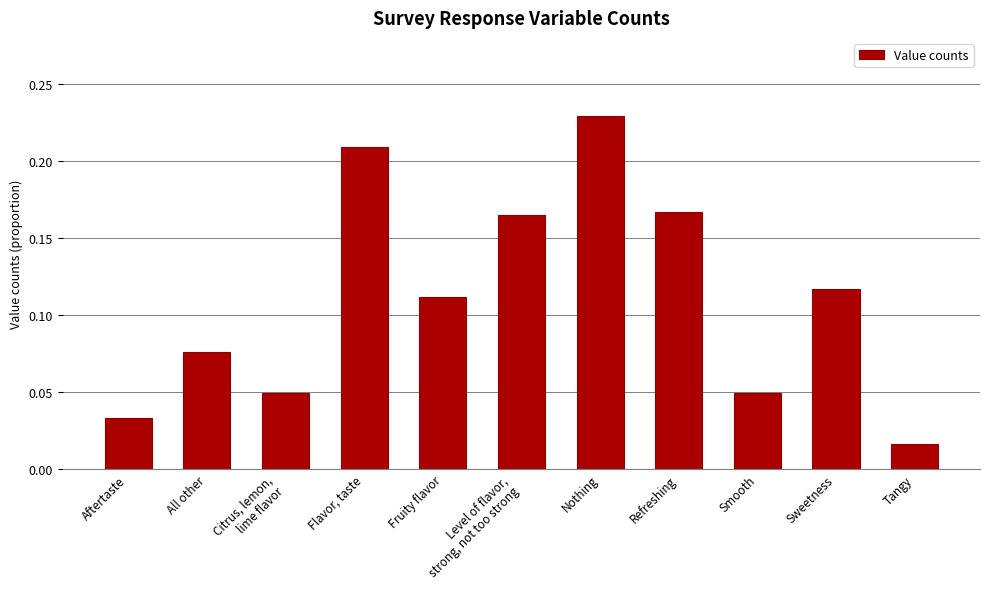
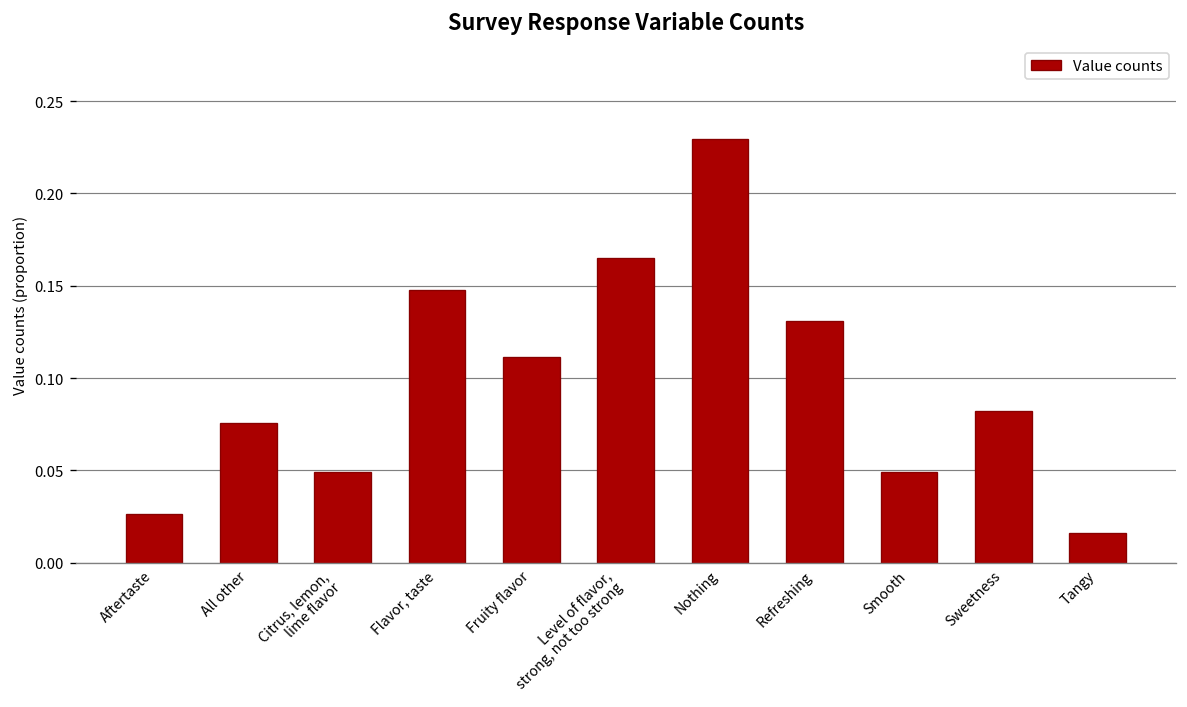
  {
-   "Aftertaste": 0.033,
+   "Aftertaste": 0.027,
    "All other": 0.076,
    "Citrus, lemon, lime flavor": 0.049,
-   "Flavor, taste": 0.209,
+   "Flavor, taste": 0.148,
    "Fruity flavor": 0.112,
    "Level of flavor, strong, not too strong": 0.165,
    "Nothing": 0.230,
-   "Refreshing": 0.167,
+   "Refreshing": 0.131,
    "Smooth": 0.049,
-   "Sweetness": 0.117,
+   "Sweetness": 0.082,
    "Tangy": 0.016
  }
